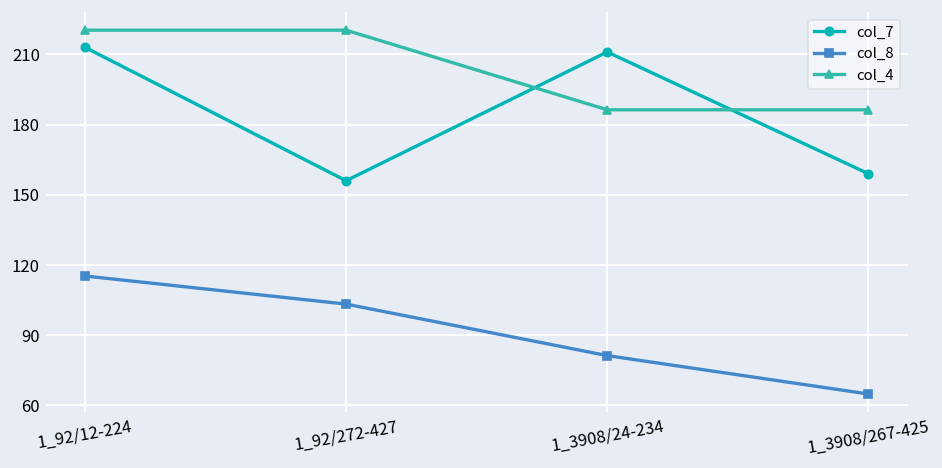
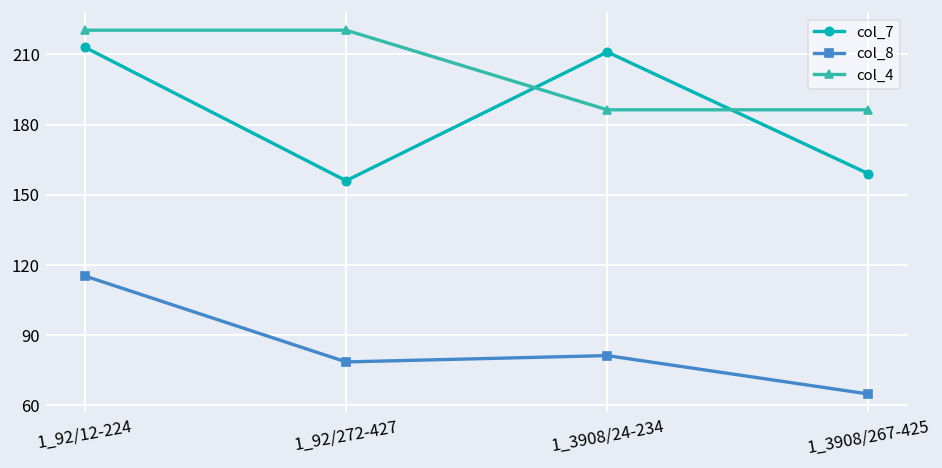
  {
    "col_8": {
      "1_92/12-224": 115,
-     "1_92/272-427": 103,
+     "1_92/272-427": 79,
      "1_3908/24-234": 81,
      "1_3908/267-425": 65
    }
  }
